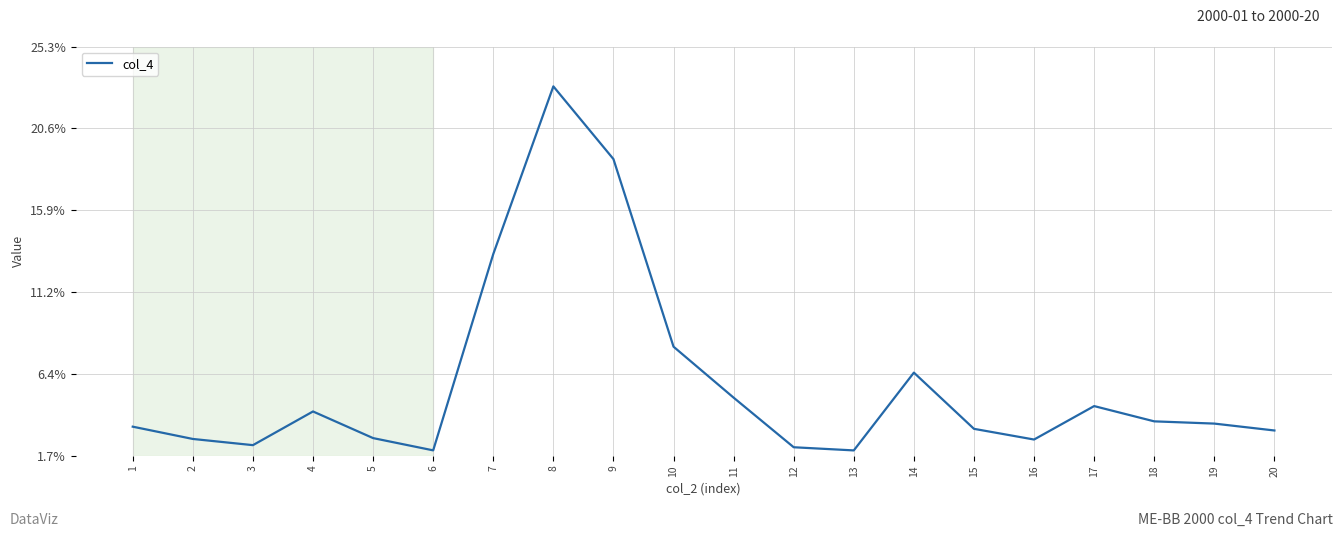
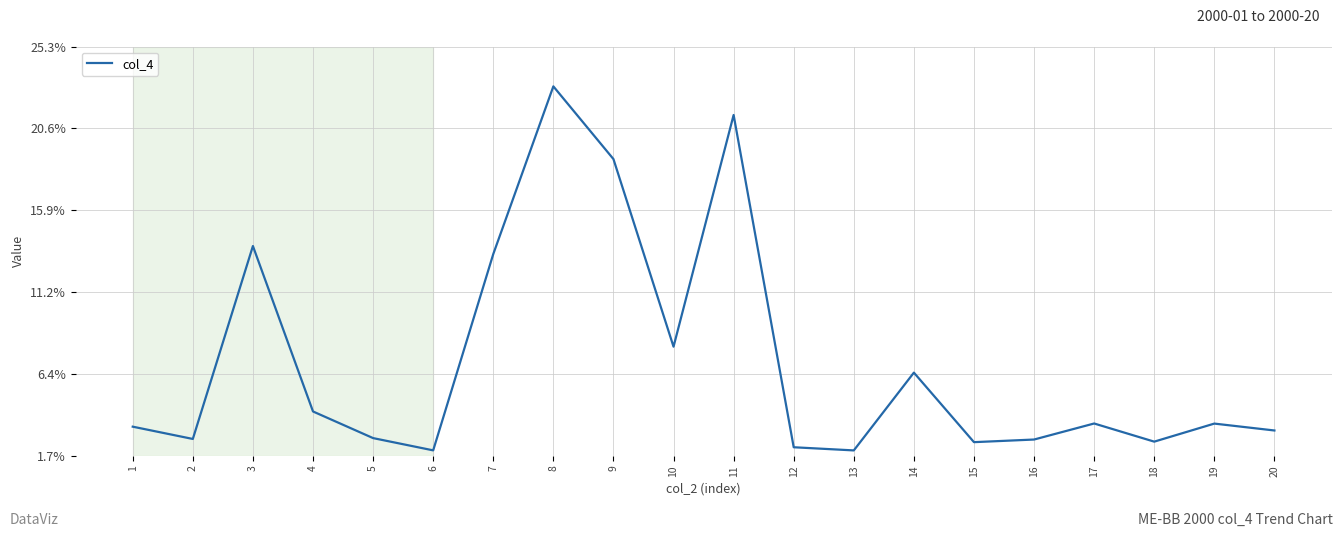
  {
    "1": "3.4%",
    "2": "2.7%",
-   "3": "2.3%",
+   "3": "13.8%",
    "4": "4.2%",
    "5": "2.7%",
    "6": "2.0%",
    "7": "13.3%",
    "8": "23.0%",
    "9": "18.8%",
    "10": "8.0%",
-   "11": "5.0%",
+   "11": "21.4%",
    "12": "2.2%",
    "13": "2.0%",
    "14": "6.5%",
-   "15": "3.2%",
+   "15": "2.5%",
    "16": "2.6%",
-   "17": "4.6%",
-   "18": "3.7%",
+   "17": "3.6%",
+   "18": "2.5%",
    "19": "3.5%",
    "20": "3.1%"
  }
